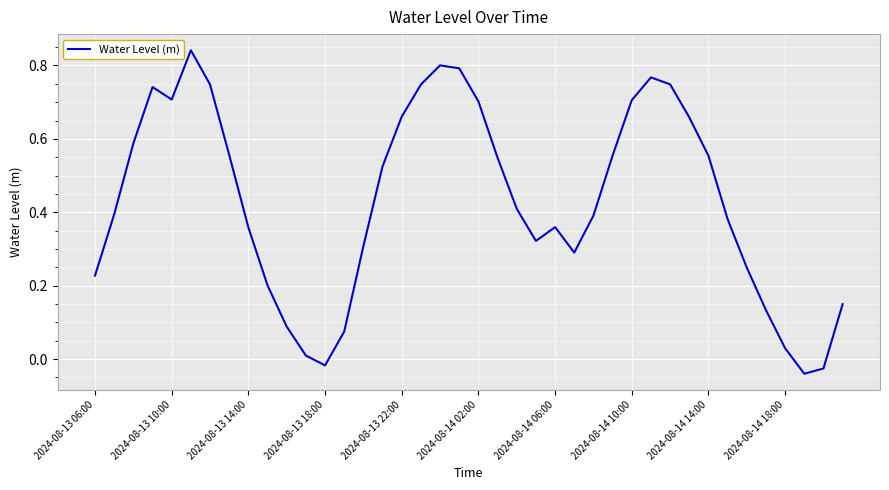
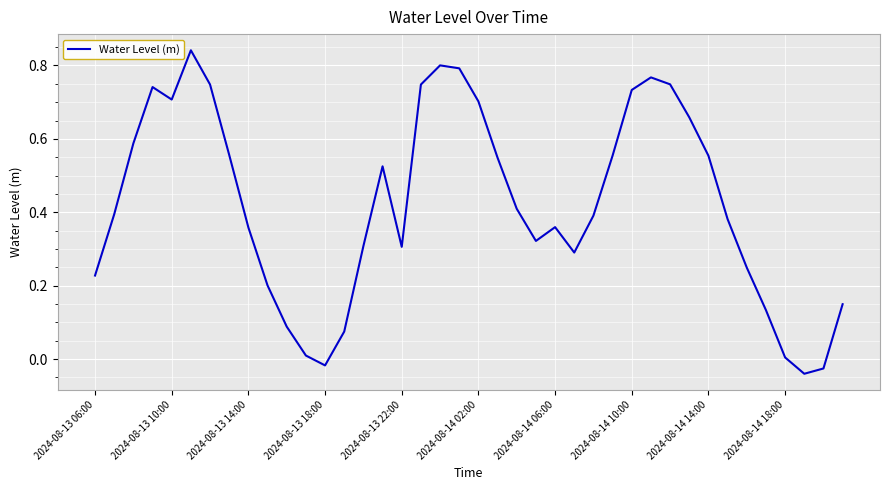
  {
    "2024-08-13 06:00": 0.23,
    "2024-08-13 10:00": 0.71,
    "2024-08-13 14:00": 0.36,
    "2024-08-13 18:00": -0.02,
-   "2024-08-13 22:00": 0.66,
+   "2024-08-13 22:00": 0.31,
    "2024-08-14 02:00": 0.70,
    "2024-08-14 06:00": 0.36,
-   "2024-08-14 10:00": 0.71,
+   "2024-08-14 10:00": 0.73,
    "2024-08-14 14:00": 0.55,
-   "2024-08-14 18:00": 0.03
+   "2024-08-14 18:00": 0.00
  }
